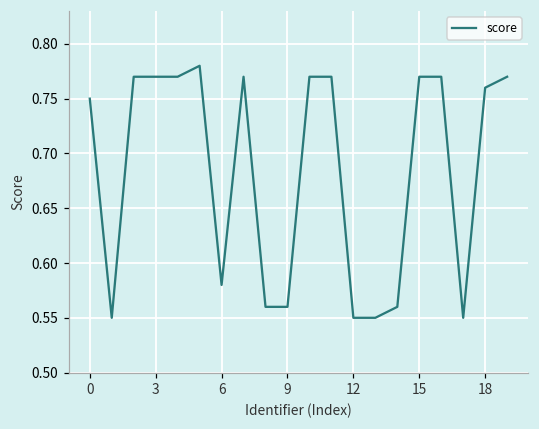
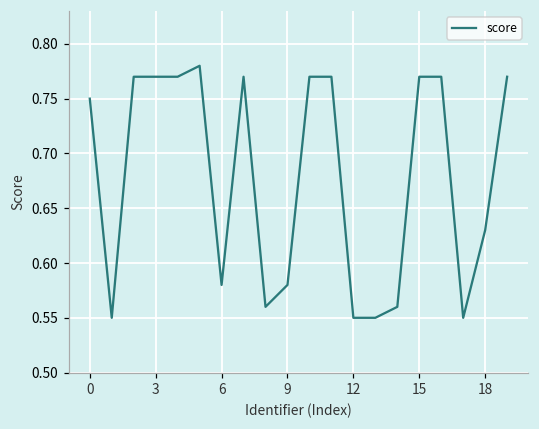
  {
    "0": 0.75,
    "3": 0.77,
    "6": 0.58,
-   "9": 0.56,
+   "9": 0.58,
    "12": 0.55,
    "15": 0.77,
-   "18": 0.76
+   "18": 0.63
  }
